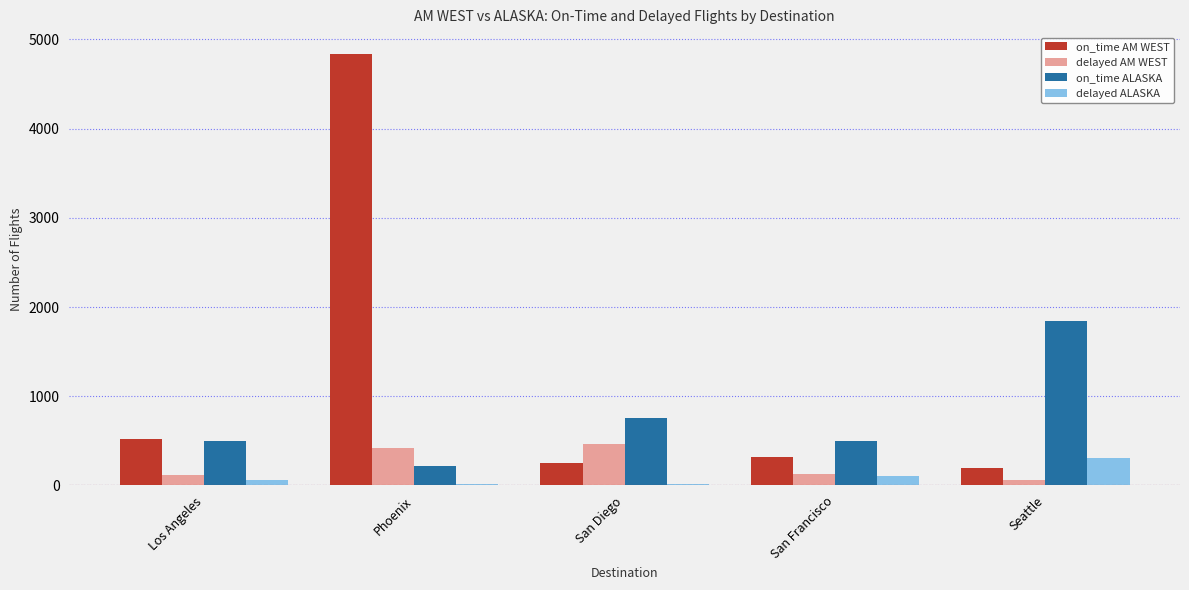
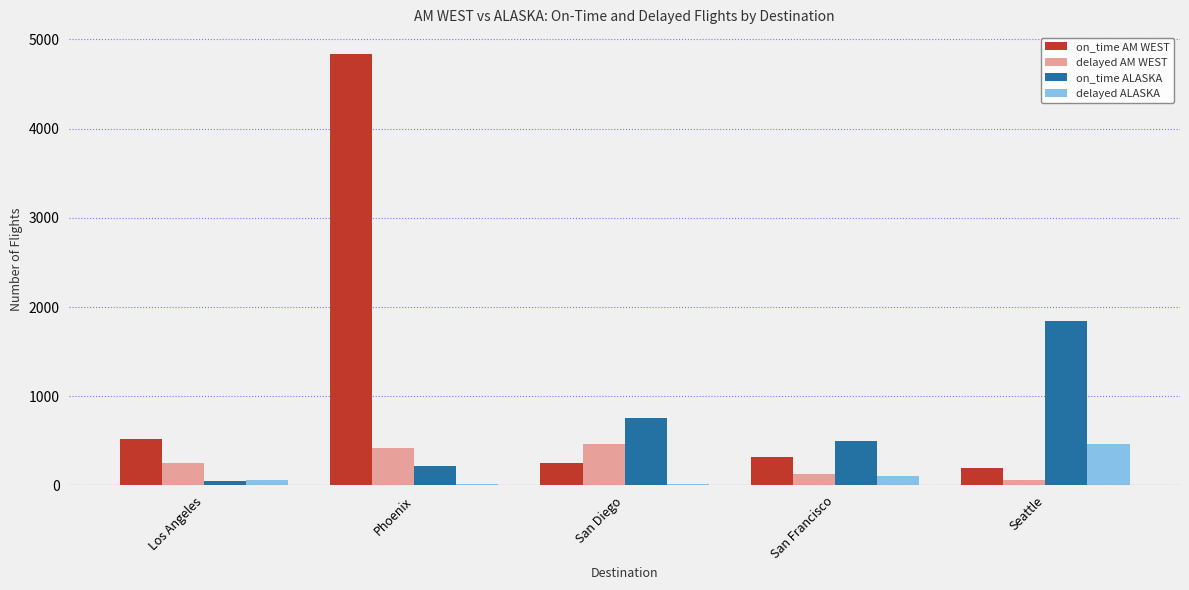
  {
    "on_time AM WEST": {
      "Los Angeles": 500,
      "Phoenix": 4800,
      "San Diego": 200,
      "San Francisco": 300,
      "Seattle": 200
    },
    "delayed AM WEST": {
-     "Los Angeles": 100,
+     "Los Angeles": 200,
      "Phoenix": 400,
      "San Diego": 500,
      "San Francisco": 100,
      "Seattle": 100
    },
    "on_time ALASKA": {
-     "Los Angeles": 500,
+     "Los Angeles": 100,
      "Phoenix": 200,
      "San Diego": 800,
      "San Francisco": 500,
      "Seattle": 1800
    },
    "delayed ALASKA": {
      "Los Angeles": 100,
      "San Francisco": 100,
-     "Seattle": 300
+     "Seattle": 500
    }
  }
